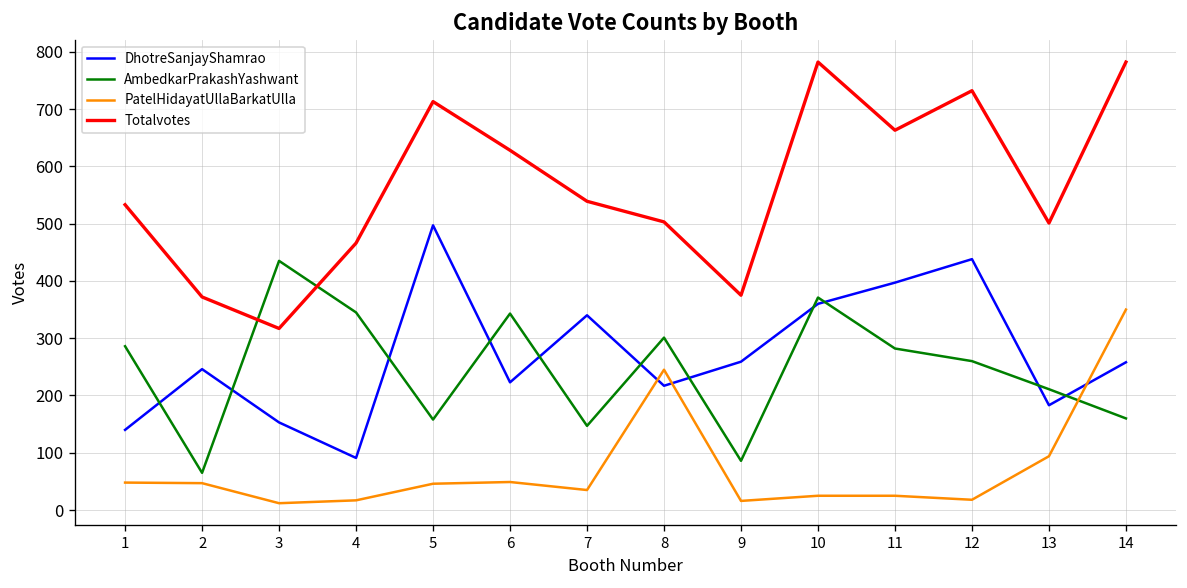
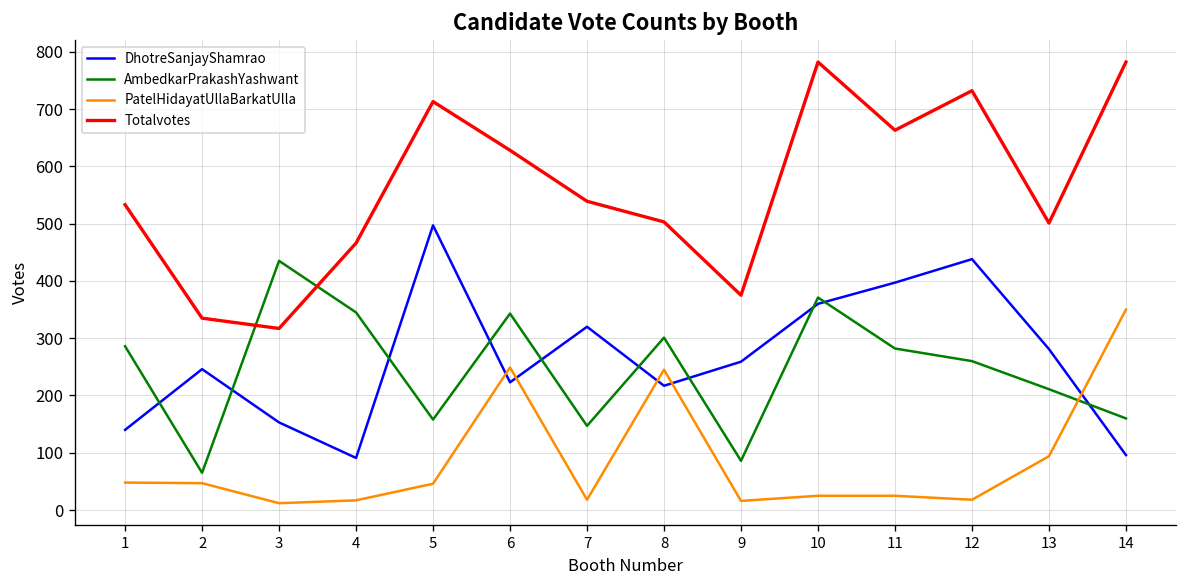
  {
    "DhotreSanjayShamrao": {
      "1": 140,
      "2": 250,
      "3": 150,
      "4": 90,
      "5": 500,
      "6": 220,
-     "7": 340,
+     "7": 320,
      "8": 220,
      "9": 260,
      "10": 360,
      "11": 400,
      "12": 440,
-     "13": 180,
-     "14": 260
+     "13": 280,
+     "14": 100
    },
    "AmbedkarPrakashYashwant": {
      "1": 290,
      "2": 70,
      "3": 440,
      "4": 350,
      "5": 160,
      "6": 340,
      "7": 150,
      "8": 300,
      "9": 90,
      "10": 370,
      "11": 280,
      "12": 260,
      "13": 210,
      "14": 160
    },
    "PatelHidayatUllaBarkatUlla": {
      "1": 50,
      "2": 50,
      "3": 10,
      "4": 20,
      "5": 50,
-     "6": 50,
-     "7": 40,
+     "6": 250,
+     "7": 20,
      "8": 250,
      "9": 20,
      "10": 30,
      "11": 30,
      "12": 20,
      "13": 90,
      "14": 350
    },
    "Totalvotes": {
      "1": 530,
-     "2": 370,
+     "2": 340,
      "3": 320,
      "4": 470,
      "5": 710,
      "6": 630,
      "7": 540,
      "8": 500,
      "9": 380,
      "10": 780,
      "11": 660,
      "12": 730,
      "13": 500,
      "14": 780
    }
  }
